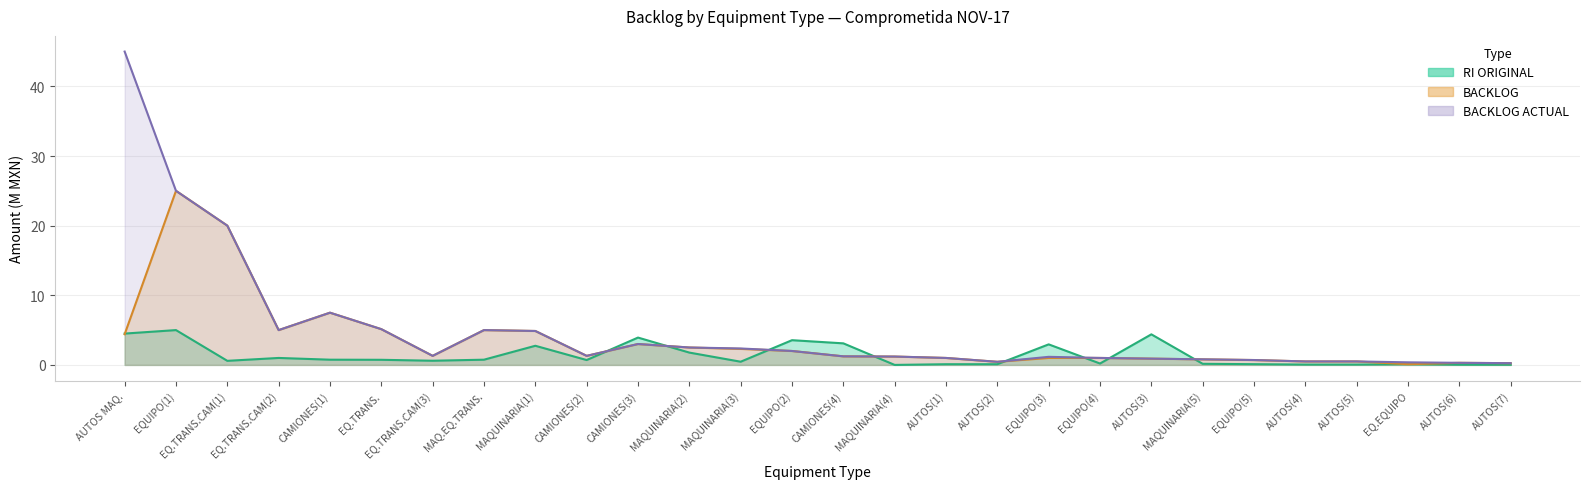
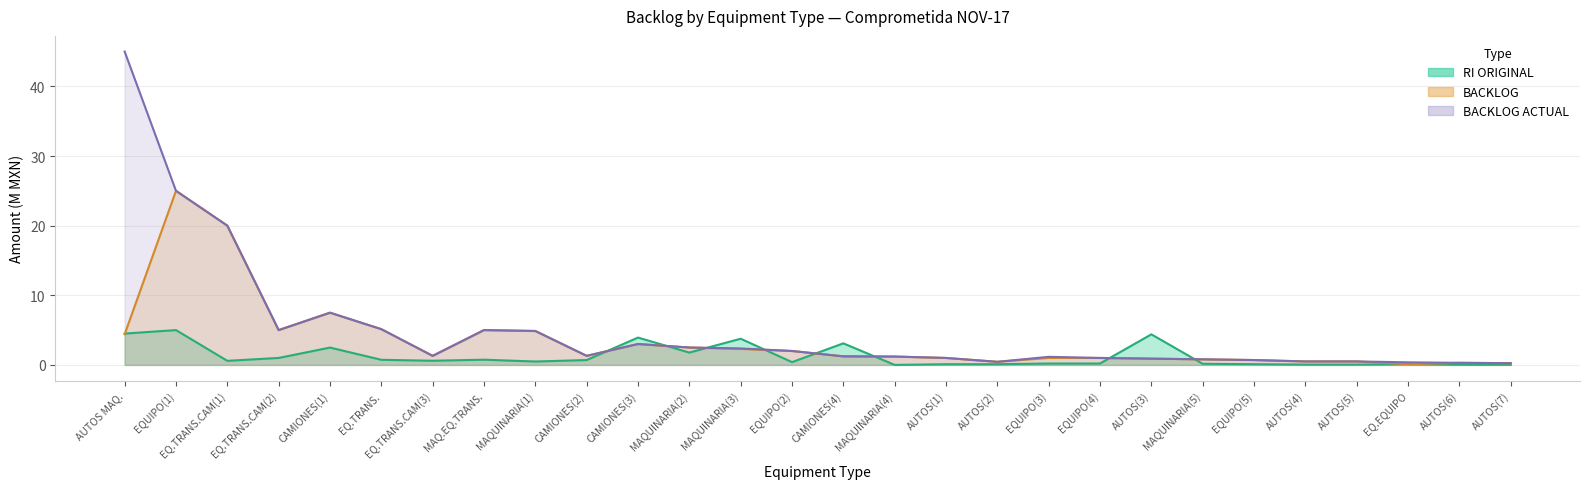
  {
    "RI ORIGINAL": {
      "EQUIPO(1)": 5,
      "EQ.TRANS.CAM(1)": 1,
      "EQ.TRANS.CAM(2)": 1,
-     "CAMIONES(1)": 1,
+     "CAMIONES(1)": 2,
      "EQ.TRANS.": 1,
      "EQ.TRANS.CAM(3)": 1,
      "MAQ.EQ.TRANS.": 1,
-     "MAQUINARIA(1)": 3,
+     "MAQUINARIA(1)": 0,
      "CAMIONES(2)": 1,
      "CAMIONES(3)": 4,
      "MAQUINARIA(2)": 2,
-     "MAQUINARIA(3)": 0,
-     "EQUIPO(2)": 4,
+     "MAQUINARIA(3)": 4,
+     "EQUIPO(2)": 0,
      "CAMIONES(4)": 3,
      "MAQUINARIA(4)": 0,
      "AUTOS(1)": 0,
-     "EQUIPO(3)": 3,
+     "EQUIPO(3)": 0,
      "EQUIPO(4)": 0,
      "AUTOS(3)": 4,
      "MAQUINARIA(5)": 0,
      "EQUIPO(5)": 0,
      "AUTOS(4)": 0,
      "AUTOS(5)": 0
    }
  }
